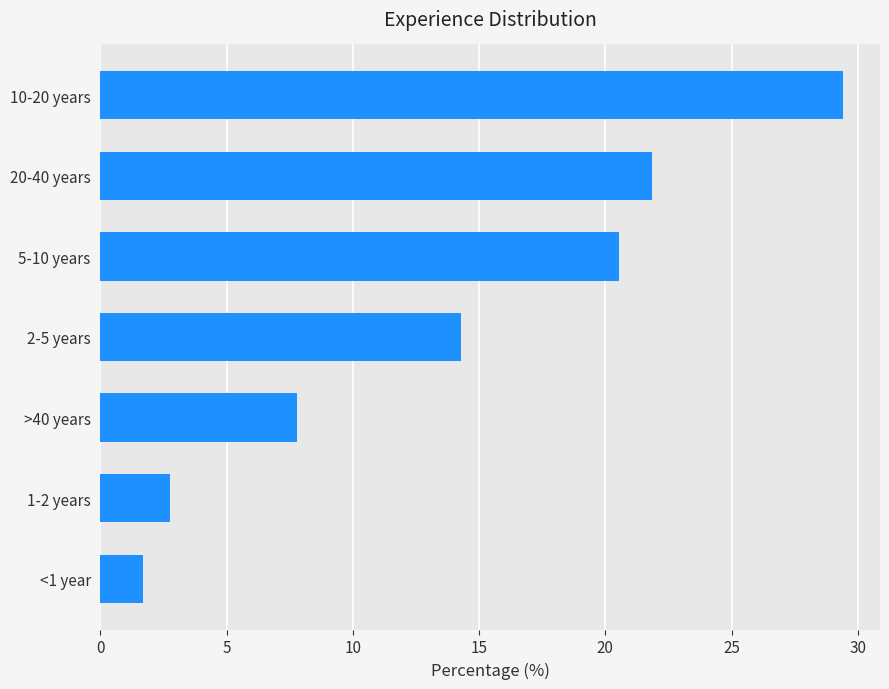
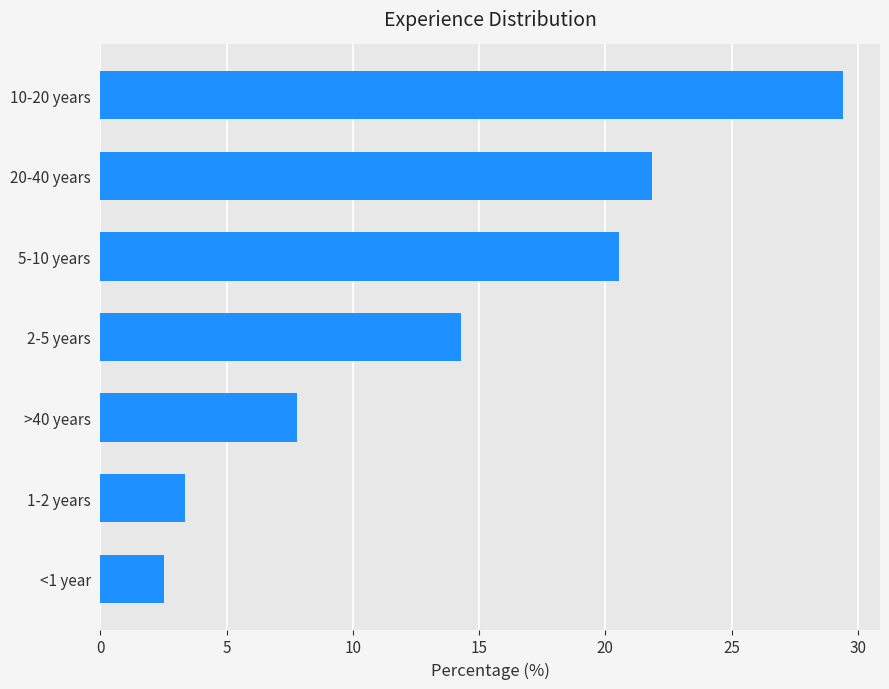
  {
    "10-20 years": 29.4,
    "20-40 years": 21.8,
    "5-10 years": 20.6,
    "2-5 years": 14.3,
    ">40 years": 7.8,
-   "1-2 years": 2.8,
-   "<1 year": 1.7
+   "1-2 years": 3.4,
+   "<1 year": 2.5
  }
